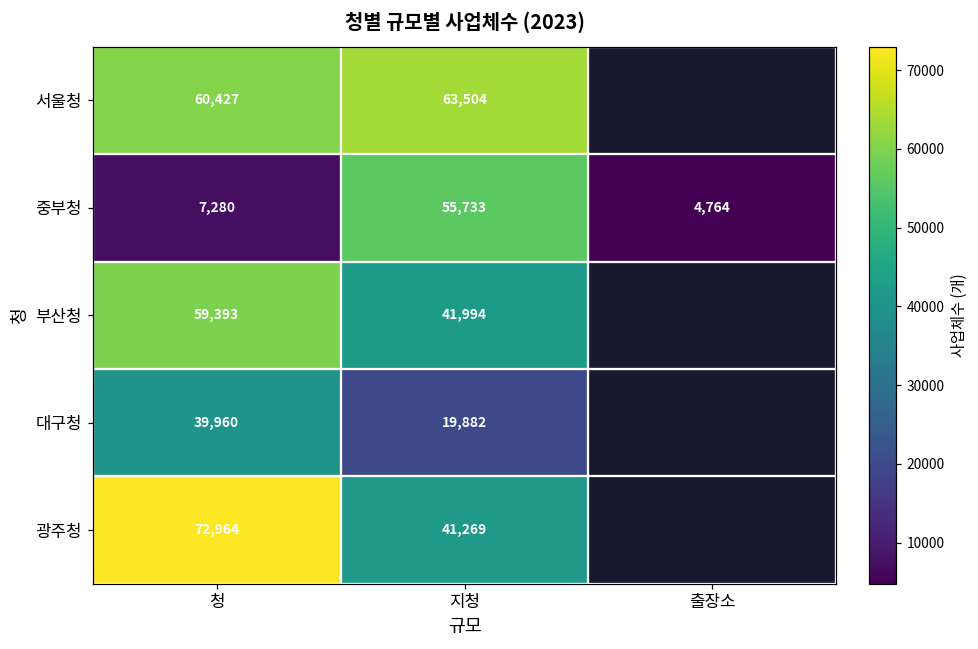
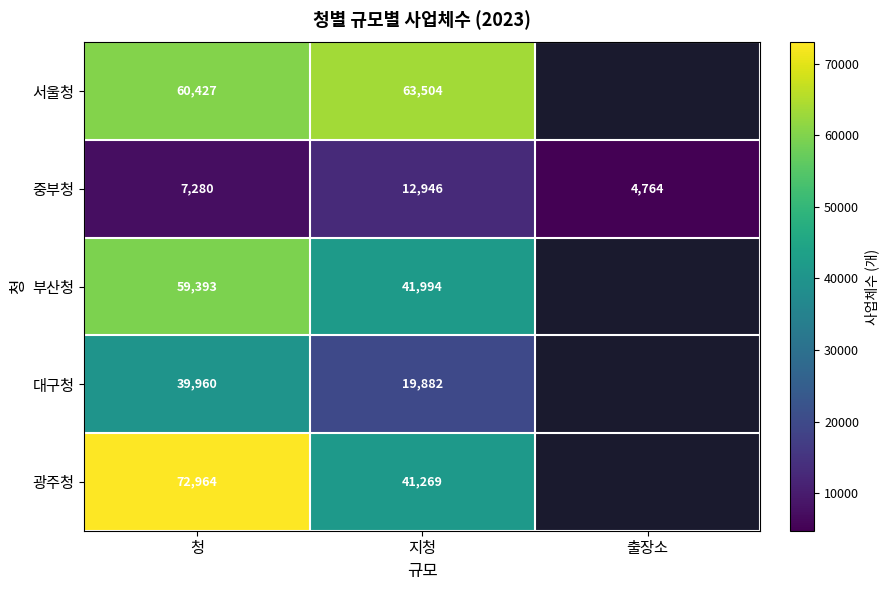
  {
    "서울청": {
      "청": "60,427",
      "지청": "63,504"
    },
    "중부청": {
      "청": "7,280",
-     "지청": "55,733",
+     "지청": "12,946",
      "출장소": "4,764"
    },
    "부산청": {
      "청": "59,393",
      "지청": "41,994"
    },
    "대구청": {
      "청": "39,960",
      "지청": "19,882"
    },
    "광주청": {
      "청": "72,964",
      "지청": "41,269"
    }
  }
